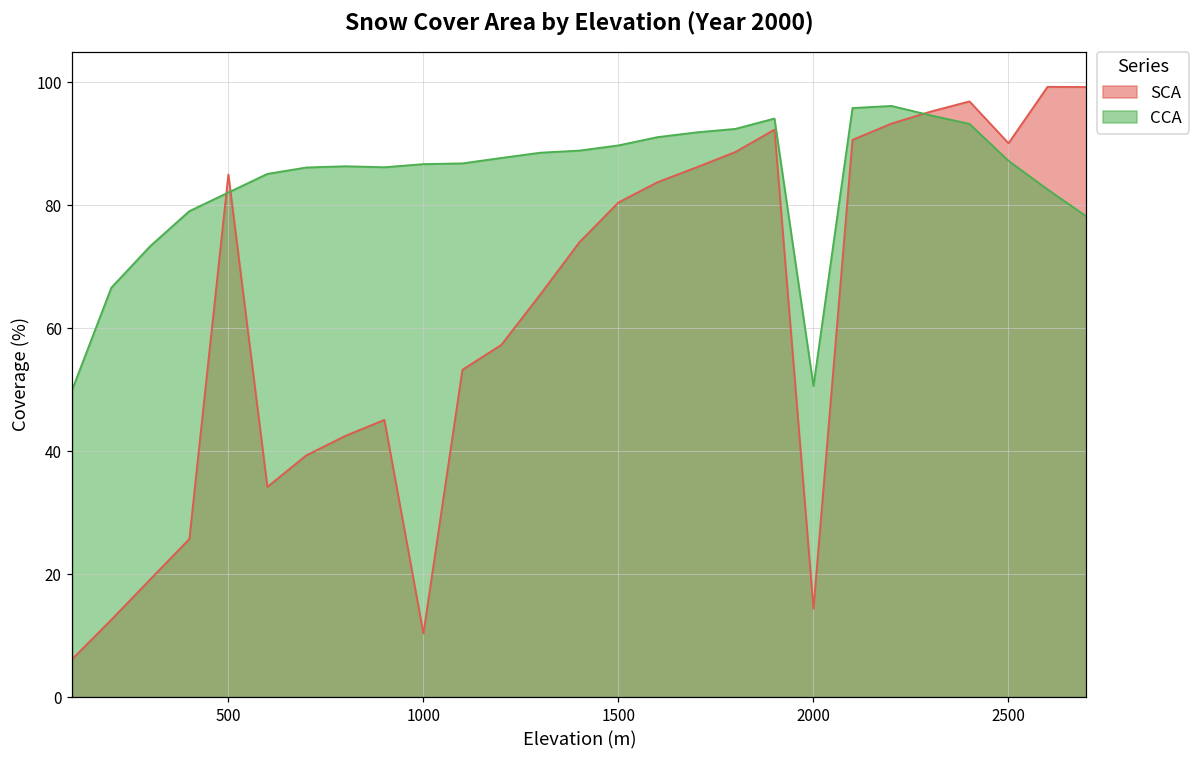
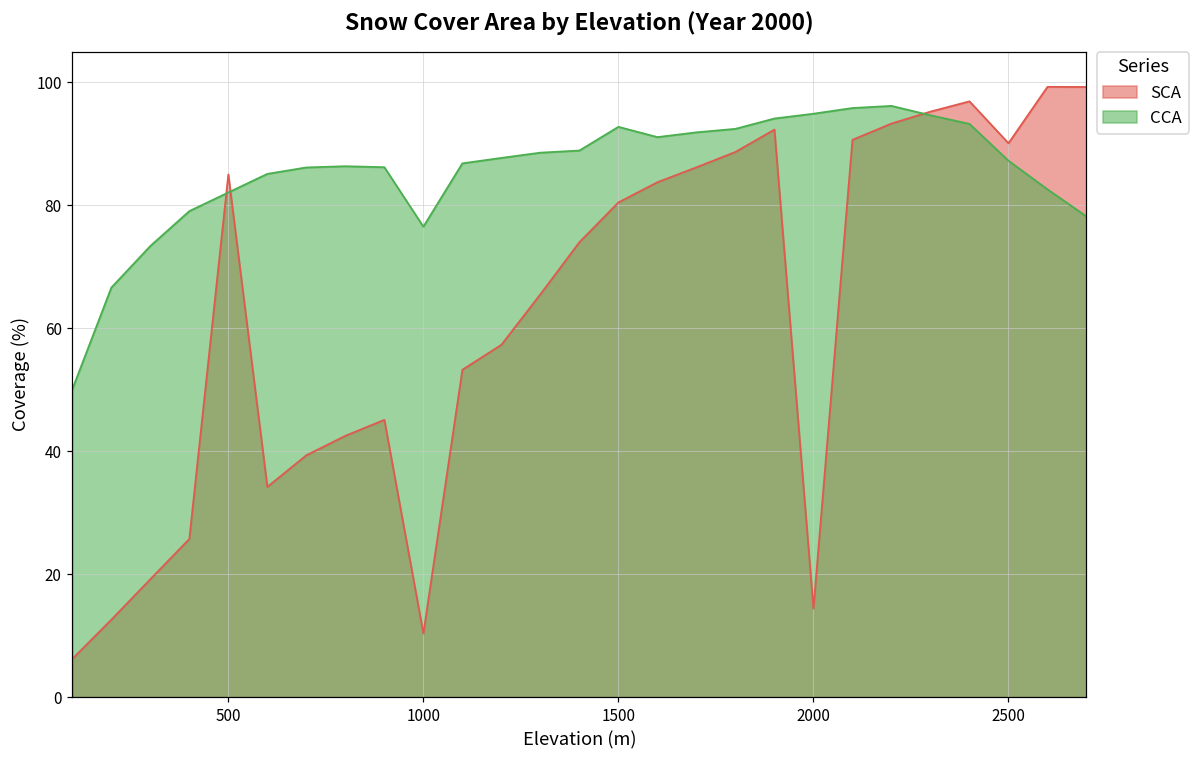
  {
    "SCA": {
      "500": 85,
      "1000": 10,
      "1500": 80,
      "2000": 14,
      "2500": 90
    },
    "CCA": {
      "500": 82,
-     "1000": 87,
-     "1500": 90,
-     "2000": 51,
+     "1000": 77,
+     "1500": 93,
+     "2000": 95,
      "2500": 87
    }
  }
